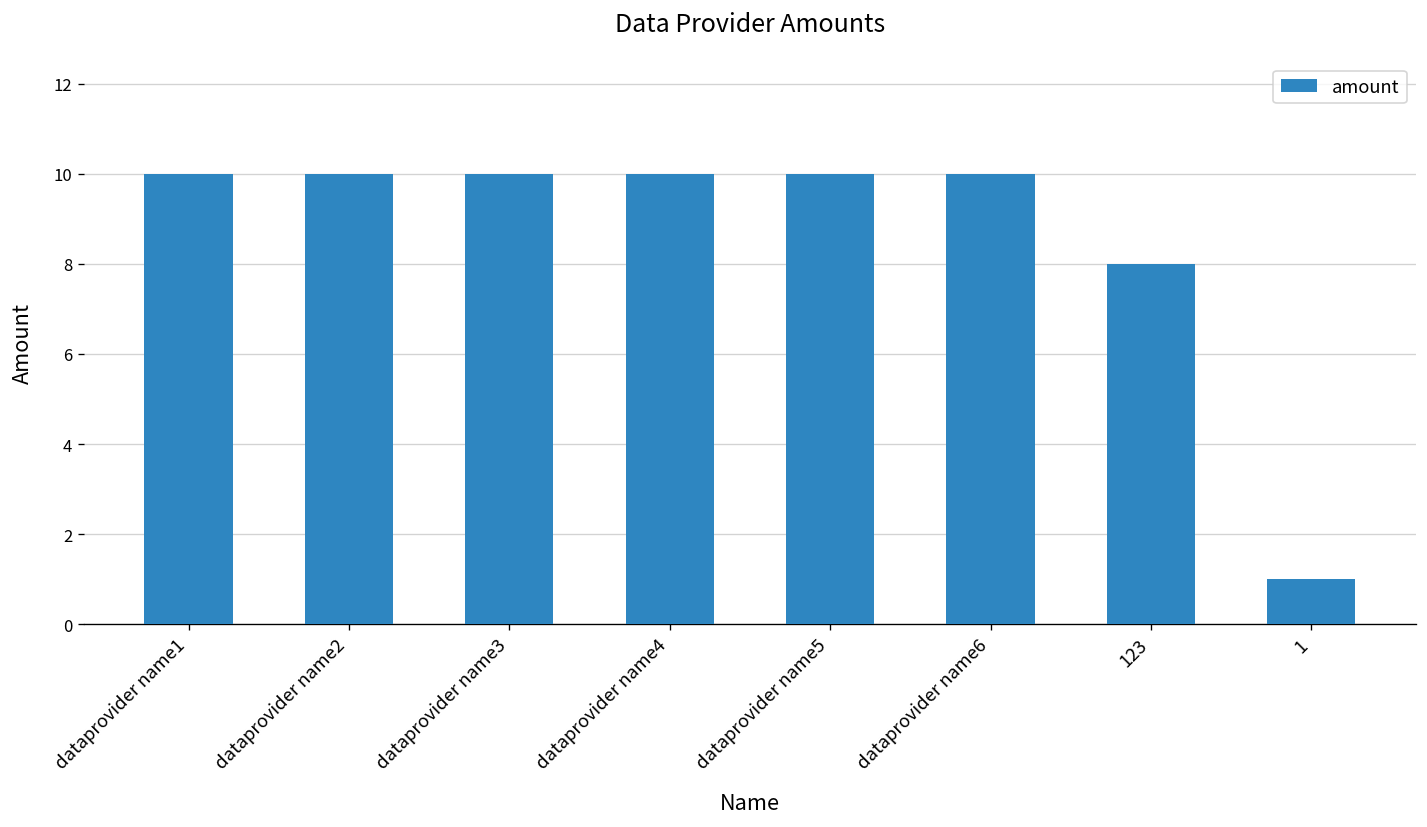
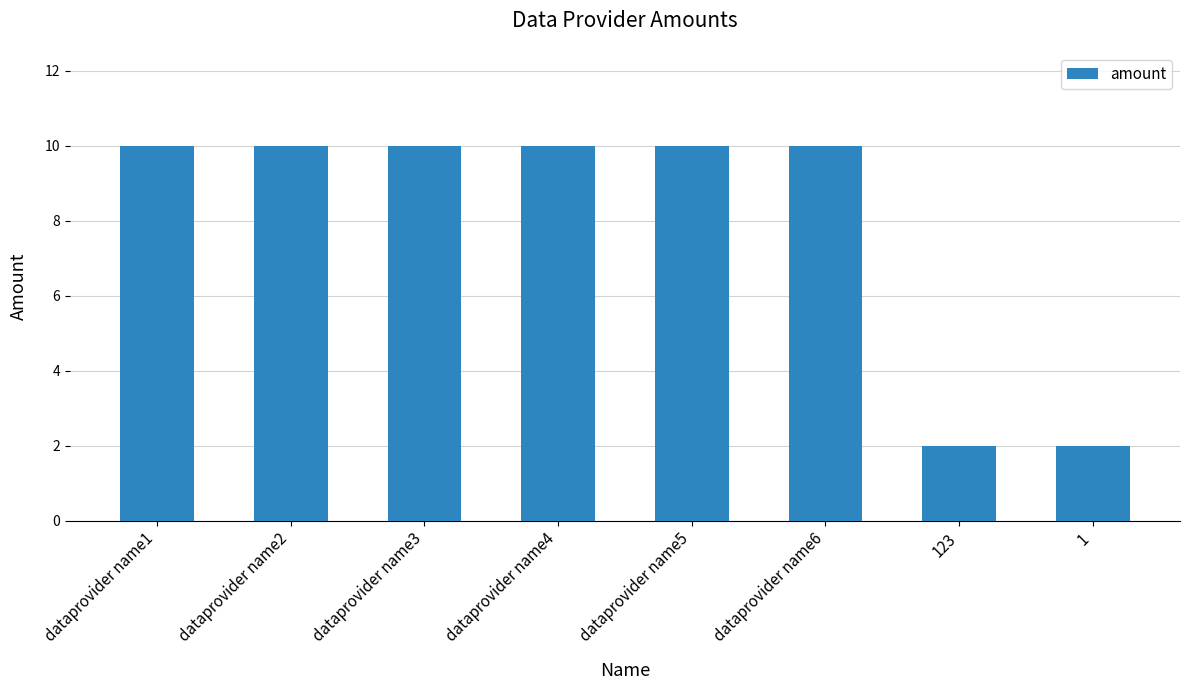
  {
    "dataprovider name1": 10,
    "dataprovider name2": 10,
    "dataprovider name3": 10,
    "dataprovider name4": 10,
    "dataprovider name5": 10,
    "dataprovider name6": 10,
-   "123": 8,
-   "1": 1
+   "123": 2,
+   "1": 2
  }
